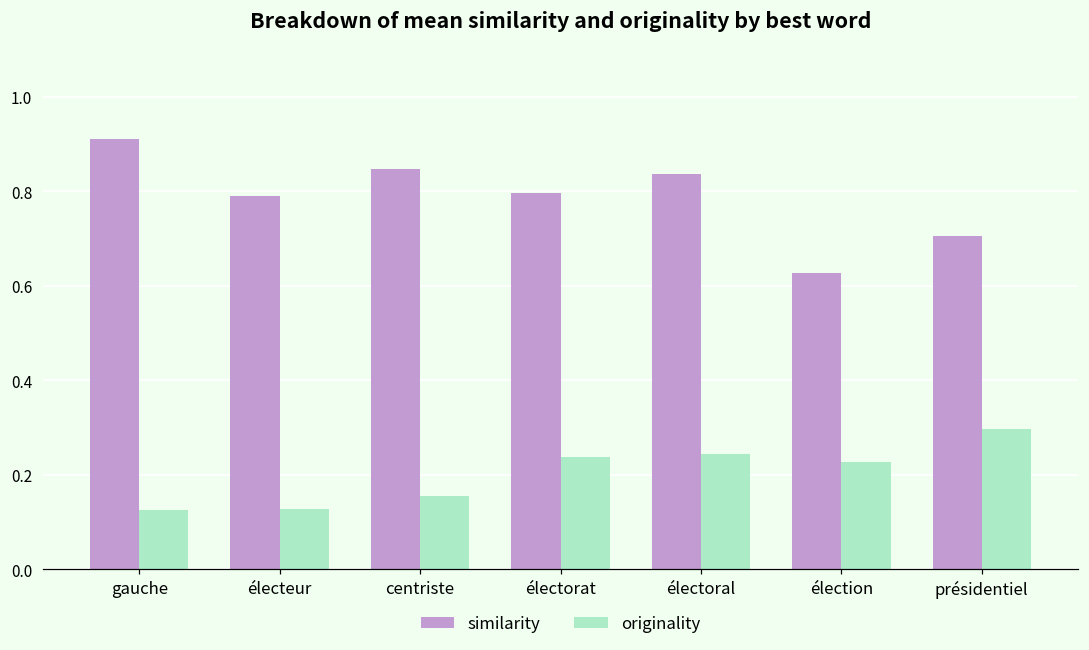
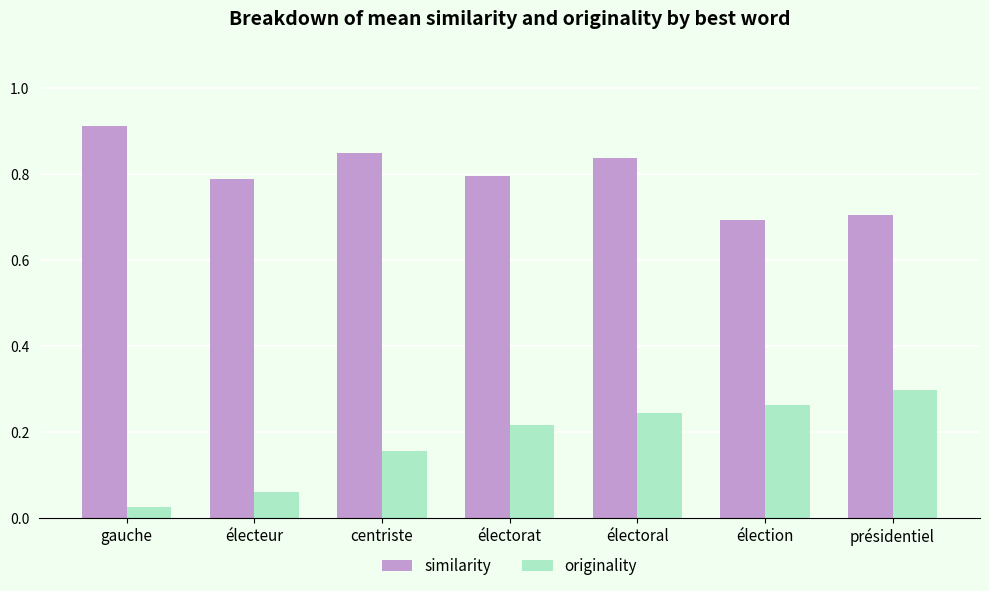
  {
    "similarity": {
      "gauche": 0.91,
      "électeur": 0.79,
      "centriste": 0.85,
      "électorat": 0.80,
      "électoral": 0.84,
-     "élection": 0.63,
+     "élection": 0.69,
      "présidentiel": 0.71
    },
    "originality": {
-     "gauche": 0.13,
-     "électeur": 0.13,
+     "gauche": 0.03,
+     "électeur": 0.06,
      "centriste": 0.16,
-     "électorat": 0.24,
+     "électorat": 0.22,
      "électoral": 0.25,
-     "élection": 0.23,
+     "élection": 0.26,
      "présidentiel": 0.30
    }
  }
